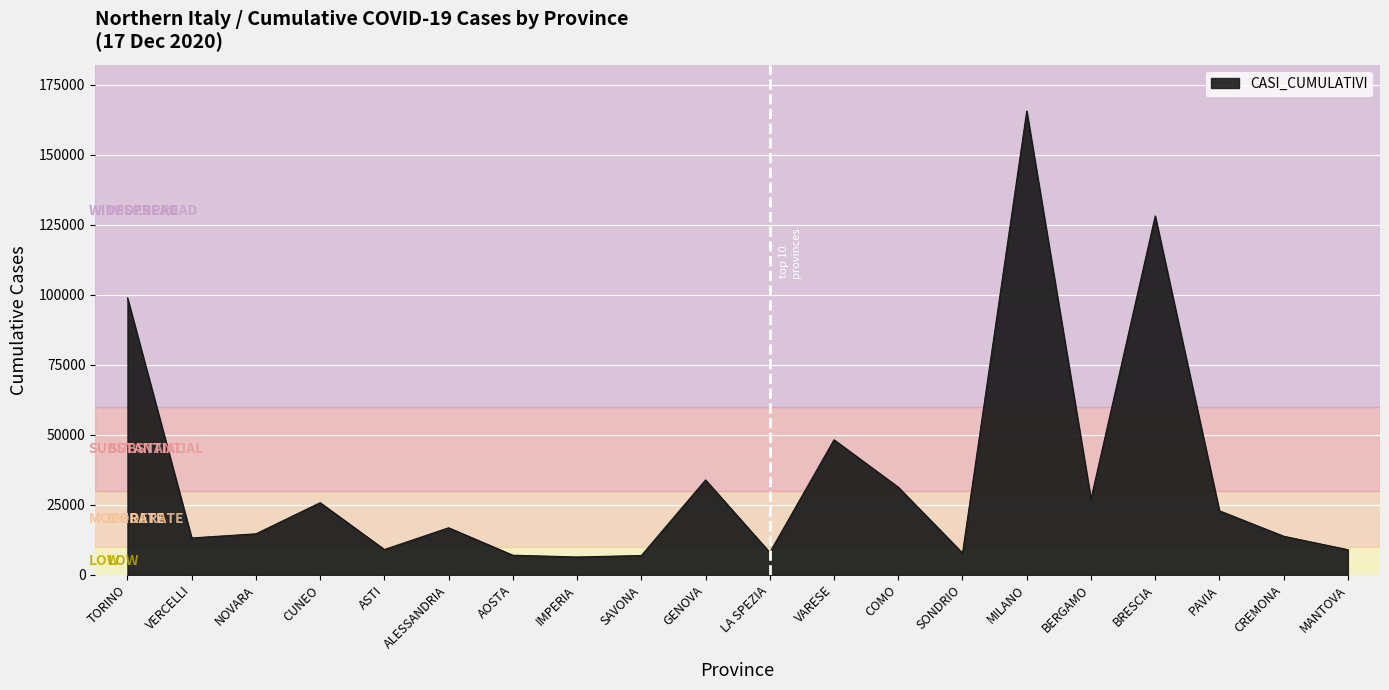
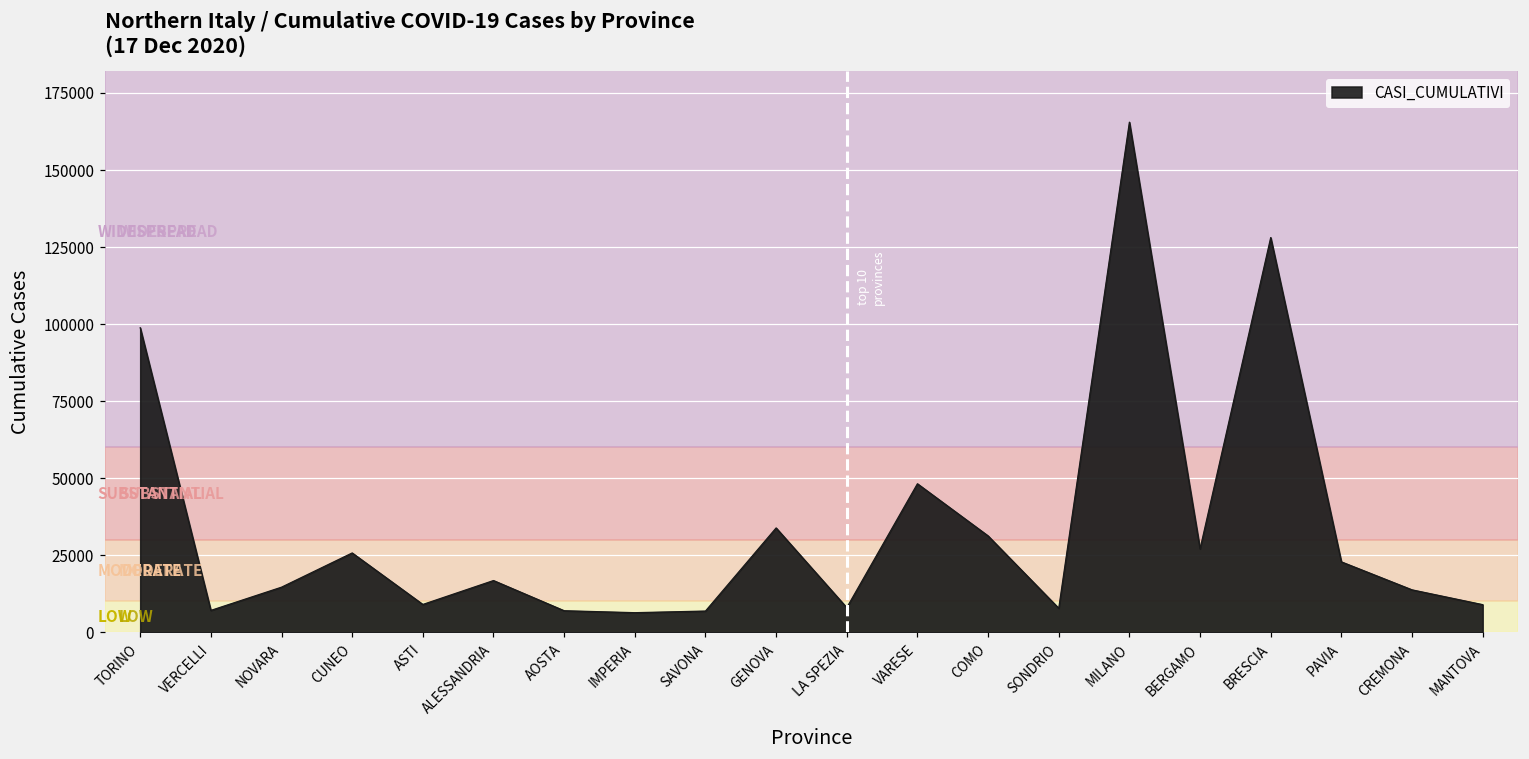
  {
    "TORINO": 99000,
-   "VERCELLI": 13000,
+   "VERCELLI": 7000,
    "NOVARA": 15000,
    "CUNEO": 26000,
    "ASTI": 9000,
    "ALESSANDRIA": 17000,
    "AOSTA": 7000,
    "IMPERIA": 6000,
    "SAVONA": 7000,
    "GENOVA": 34000,
    "LA SPEZIA": 8000,
    "VARESE": 48000,
    "COMO": 31000,
    "SONDRIO": 8000,
    "MILANO": 166000,
    "BERGAMO": 27000,
    "BRESCIA": 128000,
    "PAVIA": 23000,
    "CREMONA": 14000,
    "MANTOVA": 9000
  }
